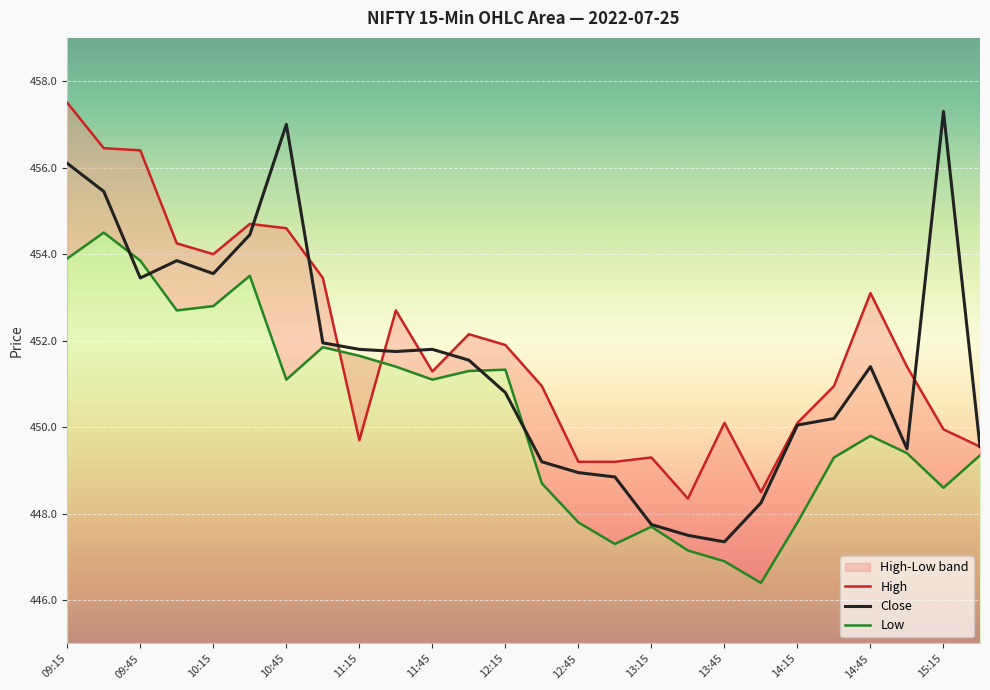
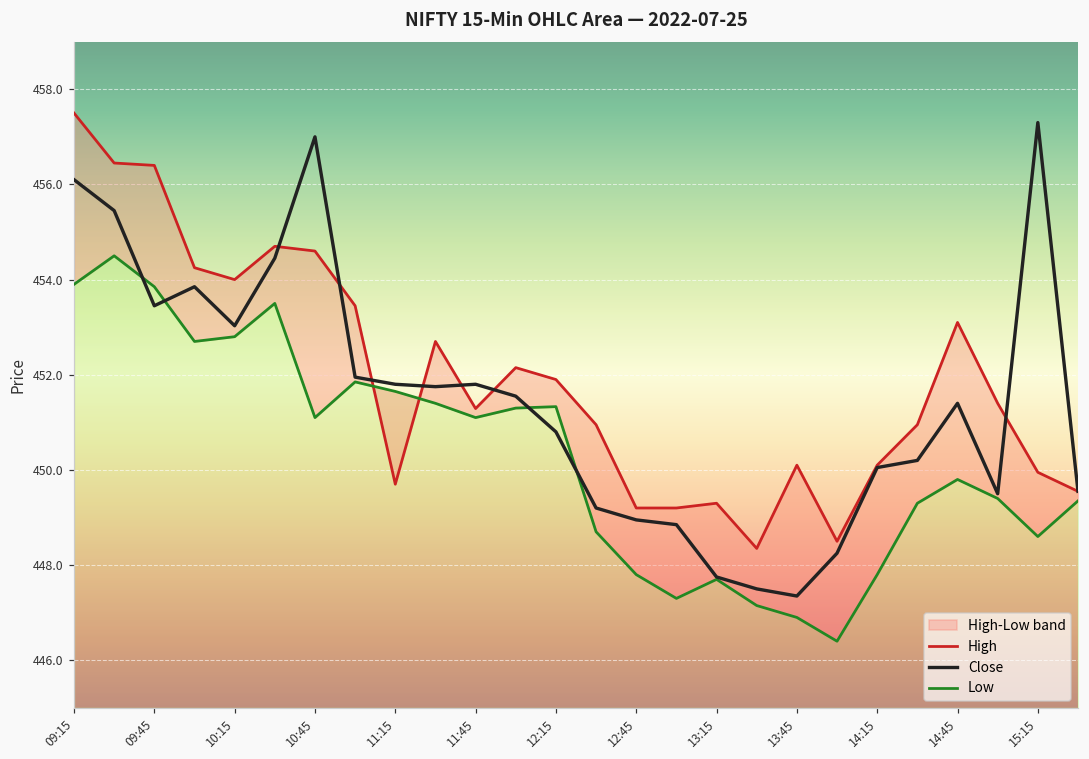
  {
    "High": {
      "11:15": 449.7
    },
    "Close": {
      "09:15": 456.1,
      "09:45": 453.5,
-     "10:15": 453.6,
+     "10:15": 453.0,
      "10:45": 457.0,
      "11:15": 451.8,
      "11:45": 451.8,
      "12:15": 450.8,
      "12:45": 449.0,
      "13:45": 447.4,
      "14:45": 451.4,
      "15:15": 457.3
    },
    "Low": {
      "09:15": 453.9,
      "09:45": 453.9,
      "10:15": 452.8,
      "10:45": 451.1,
      "11:45": 451.1,
      "12:15": 451.3,
      "12:45": 447.8,
      "13:45": 446.9,
      "14:15": 447.8,
      "14:45": 449.8,
      "15:15": 448.6
    }
  }
